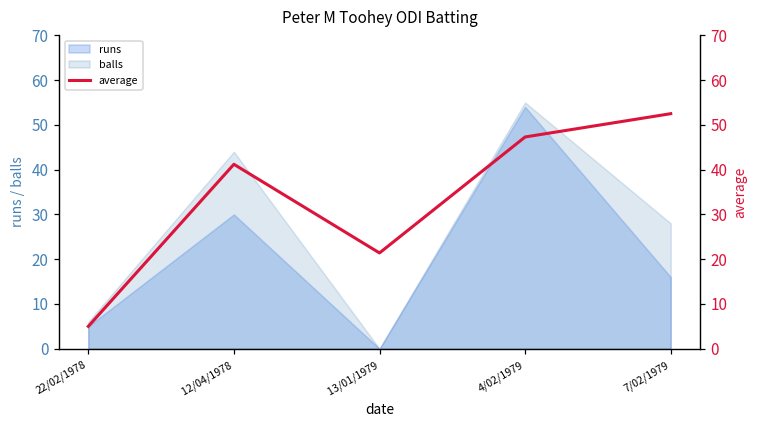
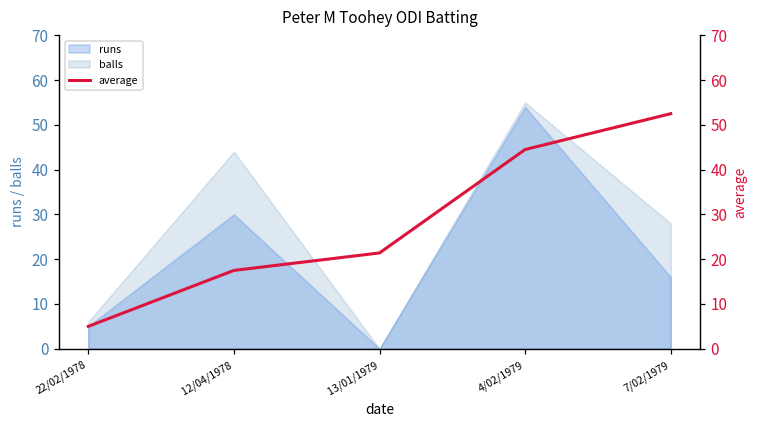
  {
    "average": {
      "22/02/1978": 5,
-     "12/04/1978": 41,
+     "12/04/1978": 18,
      "13/01/1979": 21,
-     "4/02/1979": 47,
+     "4/02/1979": 45,
      "7/02/1979": 53
    }
  }
